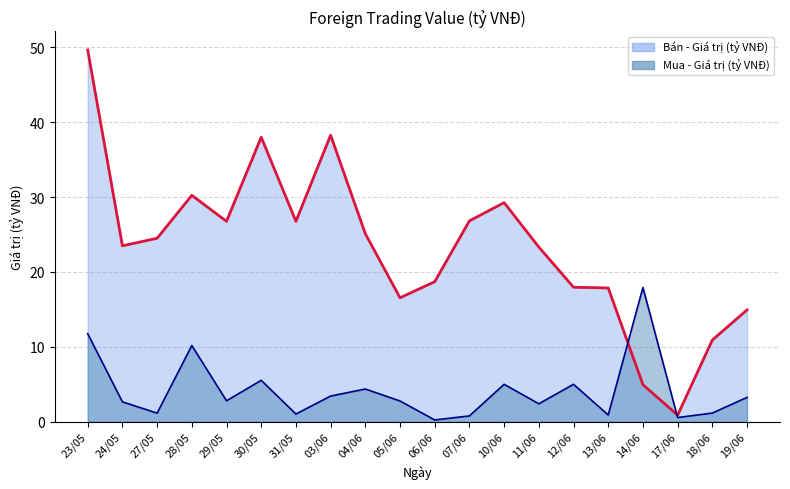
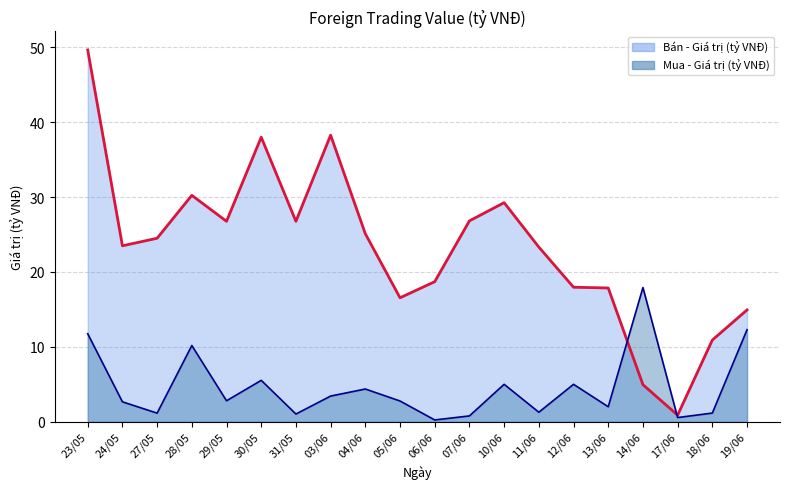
  {
    "Bán - Giá trị (tỷ VNĐ)": {
      "23/05": 50,
      "24/05": 23,
      "27/05": 25,
      "28/05": 30,
      "29/05": 27,
      "30/05": 38,
      "31/05": 27,
      "03/06": 38,
      "04/06": 25,
      "05/06": 17,
      "06/06": 19,
      "07/06": 27,
      "10/06": 29,
      "11/06": 23,
      "12/06": 18,
      "13/06": 18,
      "14/06": 5,
      "18/06": 11,
      "19/06": 15
    },
    "Mua - Giá trị (tỷ VNĐ)": {
      "23/05": 12,
      "24/05": 3,
      "27/05": 1,
      "28/05": 10,
      "29/05": 3,
      "30/05": 6,
      "31/05": 1,
      "03/06": 3,
      "04/06": 4,
      "05/06": 3,
      "06/06": 0,
      "07/06": 1,
      "10/06": 5,
-     "11/06": 2,
+     "11/06": 1,
      "12/06": 5,
-     "13/06": 1,
+     "13/06": 2,
      "14/06": 18,
      "18/06": 1,
-     "19/06": 3
+     "19/06": 12
    }
  }
